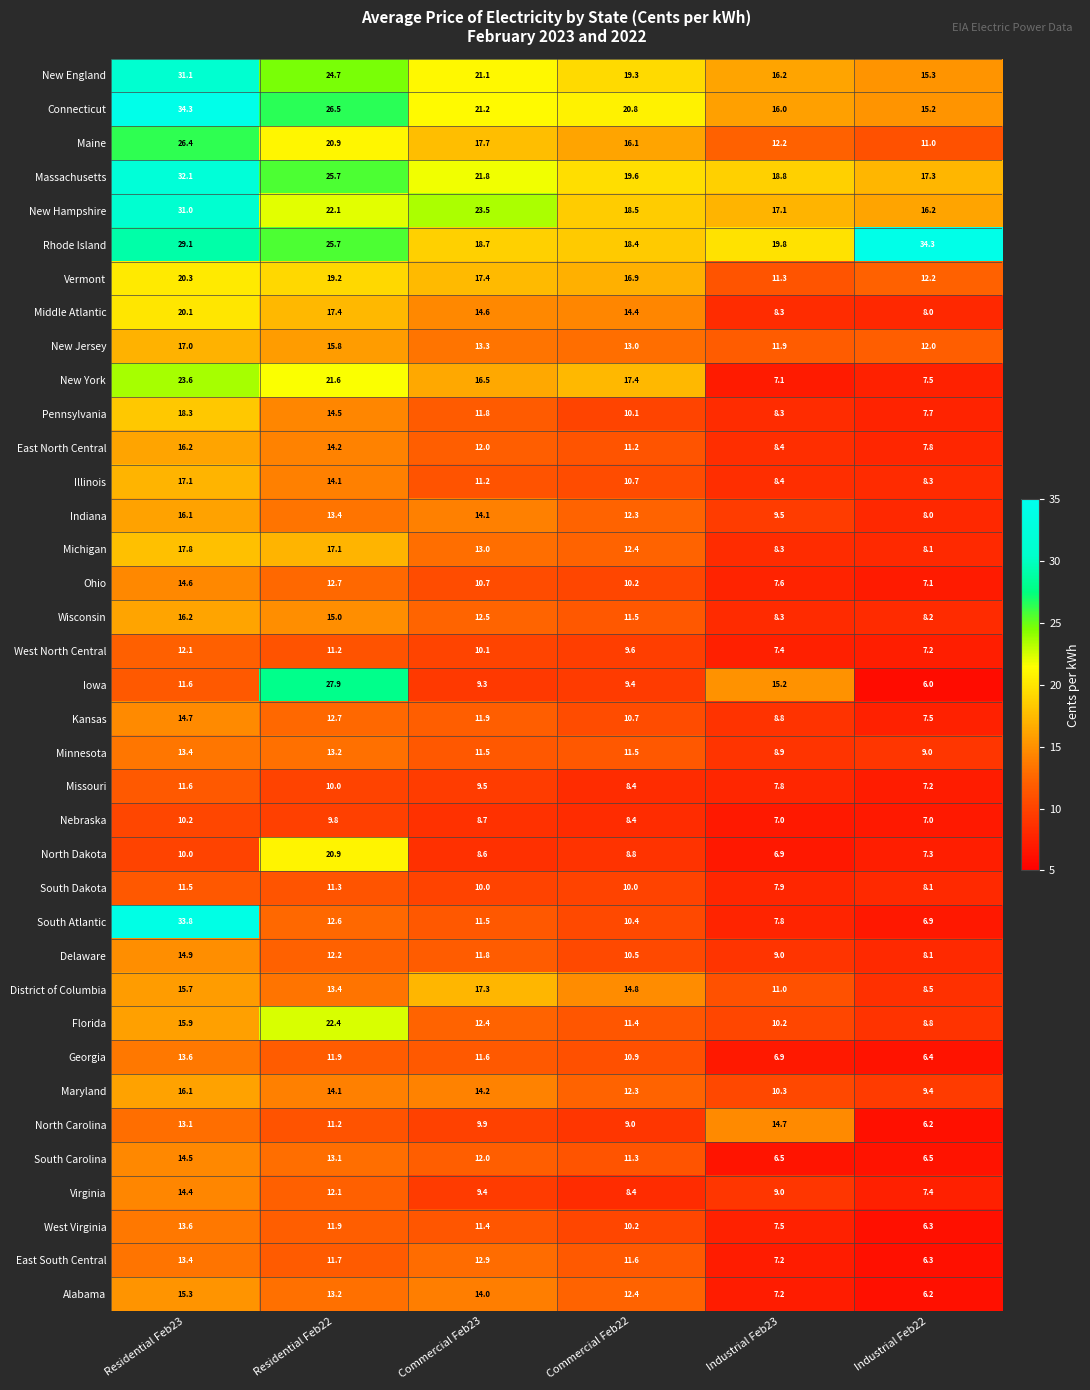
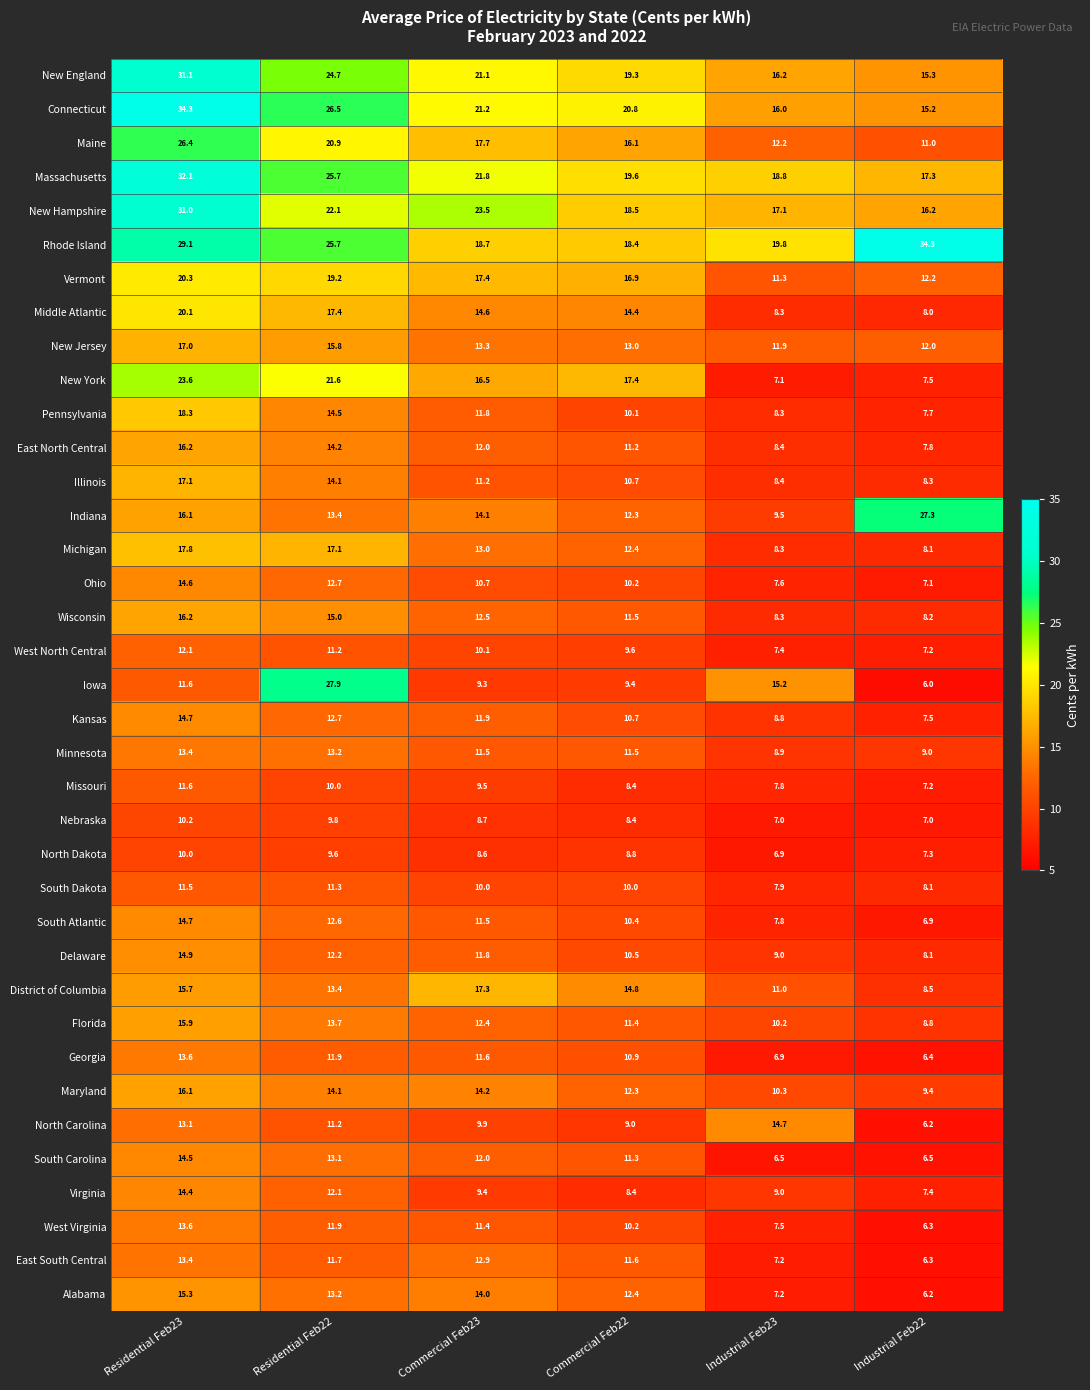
  {
    "Indiana": {
      "Residential Feb23": 16.1,
      "Residential Feb22": 13.4,
      "Commercial Feb23": 14.1,
      "Commercial Feb22": 12.3,
      "Industrial Feb23": 9.5,
-     "Industrial Feb22": 8.0
+     "Industrial Feb22": 27.3
    },
    "North Dakota": {
      "Residential Feb23": 10.0,
-     "Residential Feb22": 20.9,
+     "Residential Feb22": 9.6,
      "Commercial Feb23": 8.6,
      "Commercial Feb22": 8.8,
      "Industrial Feb23": 6.9,
      "Industrial Feb22": 7.3
    },
    "South Atlantic": {
-     "Residential Feb23": 33.8,
+     "Residential Feb23": 14.7,
      "Residential Feb22": 12.6,
      "Commercial Feb23": 11.5,
      "Commercial Feb22": 10.4,
      "Industrial Feb23": 7.8,
      "Industrial Feb22": 6.9
    },
    "Florida": {
      "Residential Feb23": 15.9,
-     "Residential Feb22": 22.4,
+     "Residential Feb22": 13.7,
      "Commercial Feb23": 12.4,
      "Commercial Feb22": 11.4,
      "Industrial Feb23": 10.2,
      "Industrial Feb22": 8.8
    }
  }
